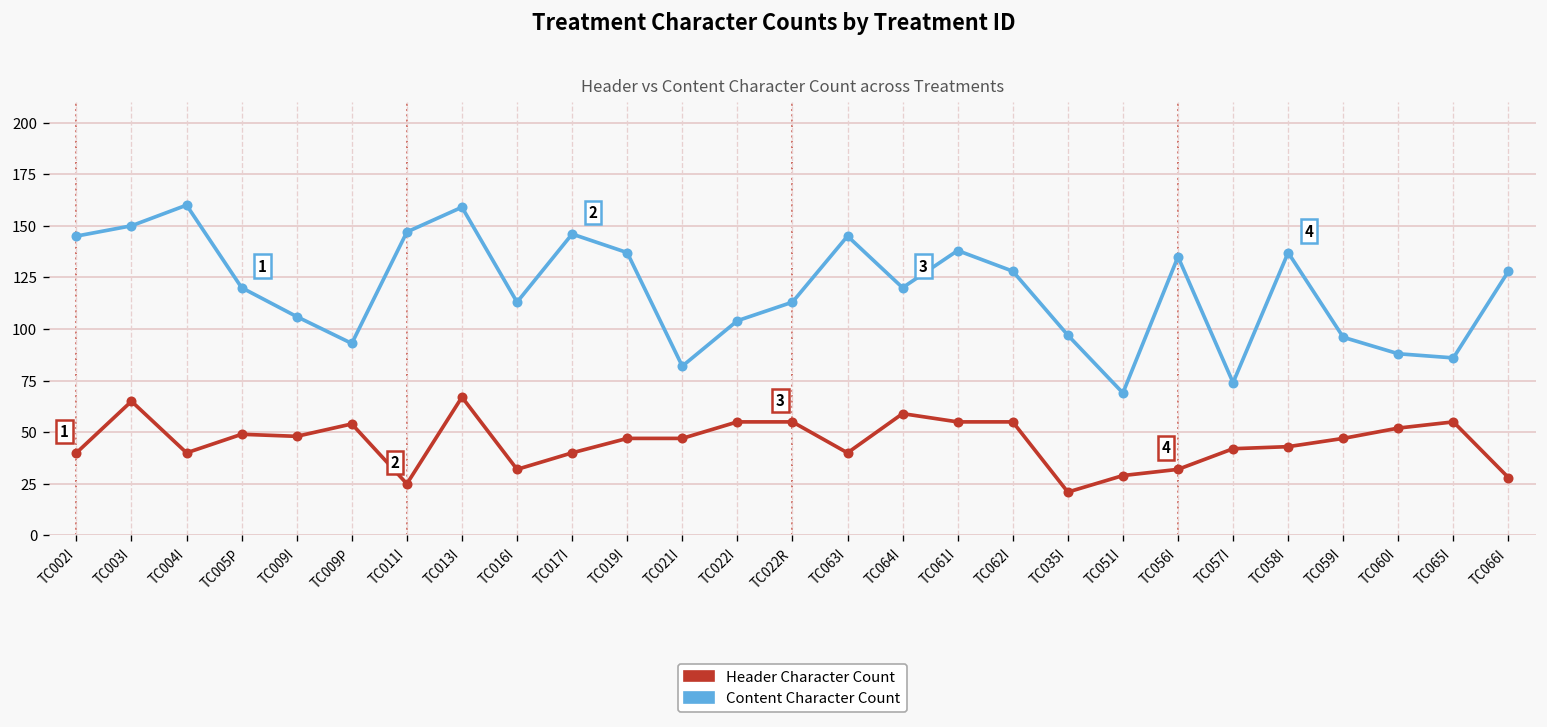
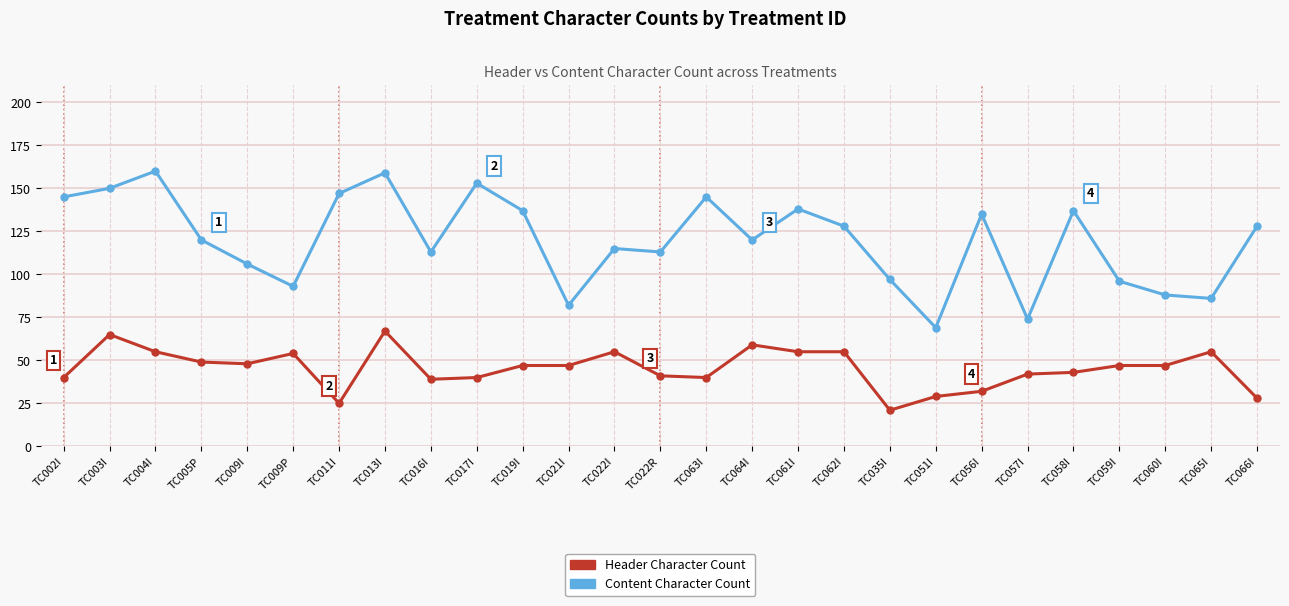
  {
    "Header Character Count": {
      "TC003I": 65,
-     "TC004I": 40,
+     "TC004I": 55,
      "TC005P": 49,
      "TC009I": 48,
      "TC009P": 54,
      "TC013I": 67,
-     "TC016I": 32,
+     "TC016I": 39,
      "TC017I": 40,
      "TC019I": 47,
      "TC021I": 47,
      "TC022I": 55,
-     "TC022R": 55,
+     "TC022R": 41,
      "TC063I": 40,
      "TC064I": 59,
      "TC061I": 55,
      "TC062I": 55,
      "TC035I": 21,
      "TC051I": 29,
      "TC057I": 42,
      "TC058I": 43,
      "TC059I": 47,
-     "TC060I": 52,
+     "TC060I": 47,
      "TC065I": 55,
      "TC066I": 28
    },
    "Content Character Count": {
      "TC002I": 145,
      "TC003I": 150,
      "TC004I": 160,
      "TC009I": 106,
      "TC009P": 93,
      "TC011I": 147,
      "TC013I": 159,
      "TC016I": 113,
-     "TC017I": 146,
+     "TC017I": 153,
      "TC019I": 137,
      "TC021I": 82,
-     "TC022I": 104,
+     "TC022I": 115,
      "TC022R": 113,
      "TC063I": 145,
      "TC061I": 138,
      "TC062I": 128,
      "TC035I": 97,
      "TC051I": 69,
      "TC056I": 135,
      "TC057I": 74,
      "TC059I": 96,
      "TC060I": 88,
      "TC065I": 86,
      "TC066I": 128
    }
  }
